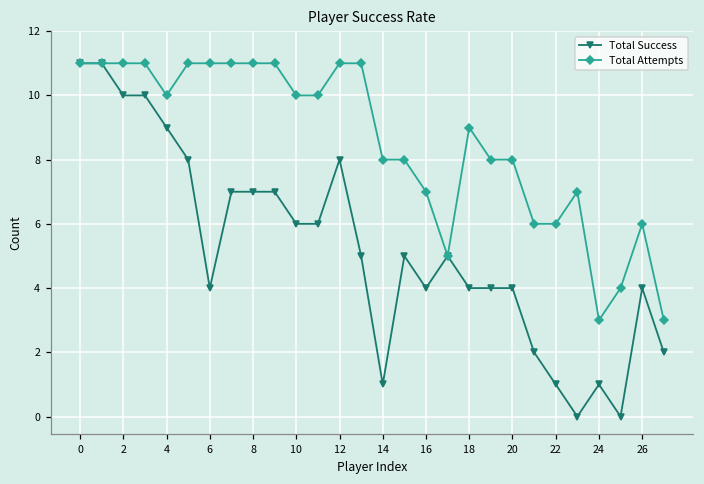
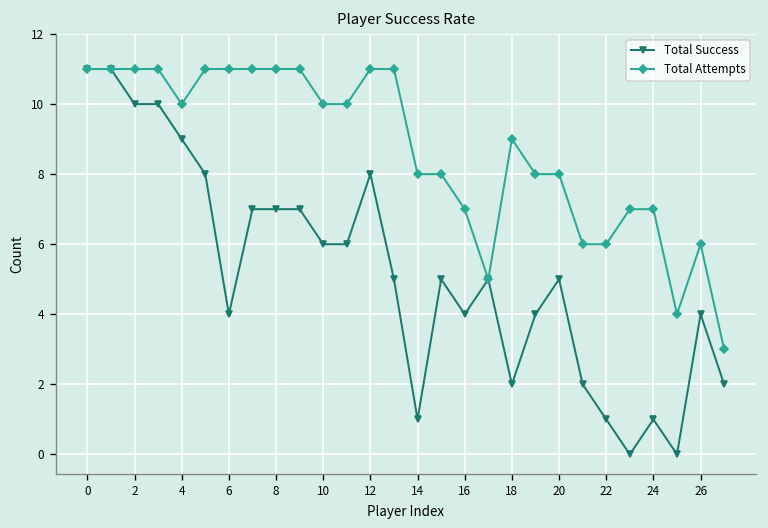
  {
    "Total Success": {
      "2": 10,
      "4": 9,
      "6": 4,
      "10": 6,
      "12": 8,
      "14": 1,
      "16": 4,
-     "18": 4,
-     "20": 4,
+     "18": 2,
+     "20": 5,
      "22": 1,
      "24": 1,
      "26": 4
    },
    "Total Attempts": {
      "2": 11,
      "4": 10,
      "6": 11,
      "10": 10,
      "12": 11,
      "14": 8,
      "16": 7,
      "18": 9,
      "20": 8,
      "22": 6,
-     "24": 3,
+     "24": 7,
      "26": 6
    }
  }
